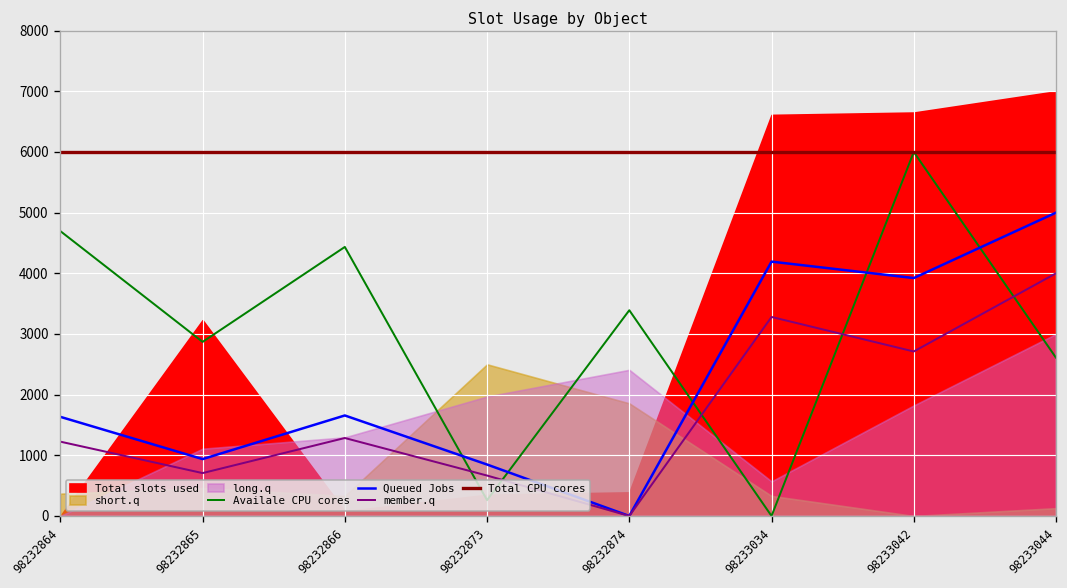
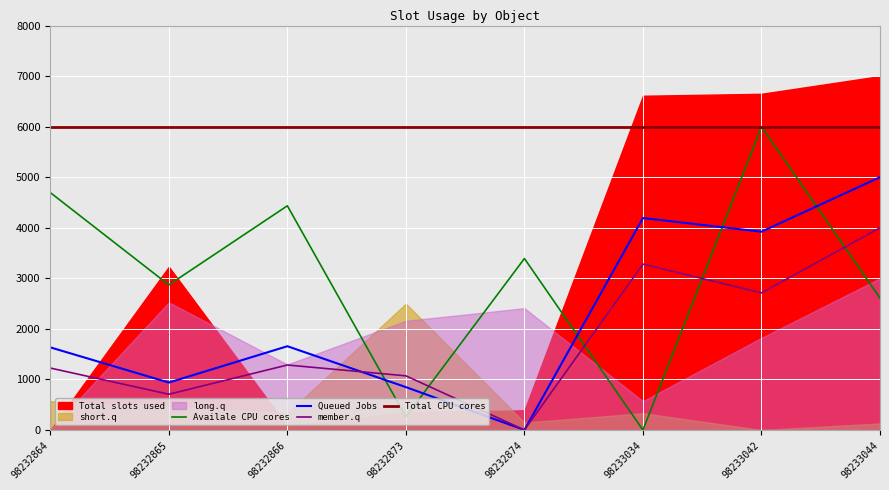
  {
    "Availale CPU cores": {
      "98232864": 4700,
      "98232865": 2900,
      "98232866": 4400,
      "98232874": 3400,
      "98233034": 0,
      "98233042": 6000,
      "98233044": 2600
    },
    "Total slots used": {
      "98232865": 3200,
      "98232866": 100,
      "98232874": 400,
      "98233034": 6600,
      "98233042": 6700,
      "98233044": 7000
    },
    "short.q": {
-     "98232864": 400,
+     "98232864": 600,
      "98232873": 2500,
-     "98232874": 1900,
+     "98232874": 100,
      "98233034": 300,
      "98233042": 0,
      "98233044": 100
    },
    "Queued Jobs": {
      "98232864": 1600,
      "98232865": 900,
      "98232866": 1700,
      "98232873": 800,
      "98233034": 4200,
      "98233042": 3900,
      "98233044": 5000
    },
    "member.q": {
      "98232864": 1200,
      "98232865": 700,
-     "98232873": 700,
+     "98232873": 1100,
      "98233034": 3300,
      "98233042": 2700,
      "98233044": 4000
    },
    "long.q": {
-     "98232865": 1100,
-     "98232873": 2000,
+     "98232865": 2500,
+     "98232873": 2200,
      "98232874": 2400,
      "98233034": 600,
      "98233042": 1800,
      "98233044": 3000
    }
  }
